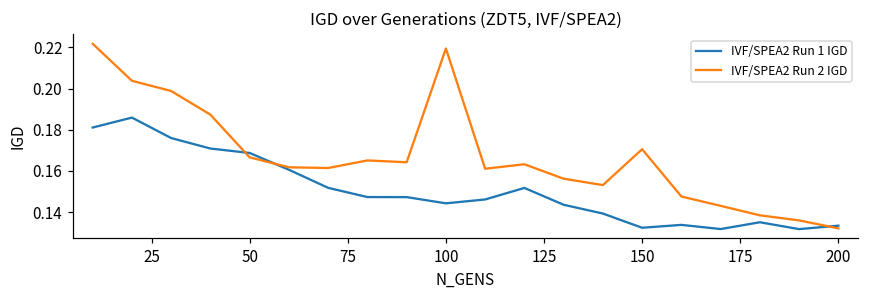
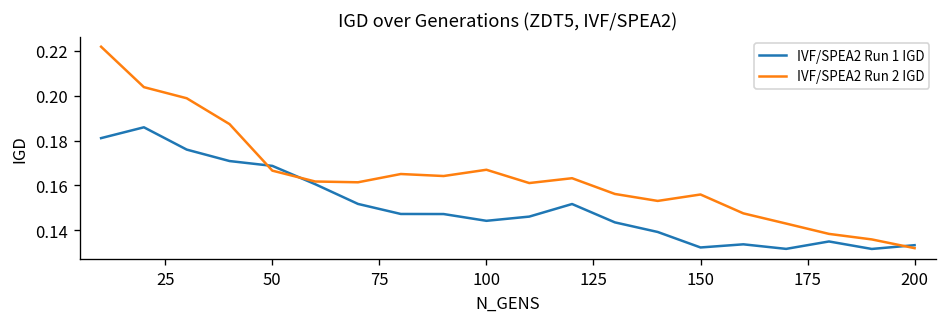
  {
    "IVF/SPEA2 Run 1 IGD": {
      "50": 0.169,
      "100": 0.144,
      "150": 0.132
    },
    "IVF/SPEA2 Run 2 IGD": {
      "50": 0.167,
-     "100": 0.219,
-     "150": 0.171
+     "100": 0.167,
+     "150": 0.156
    }
  }
